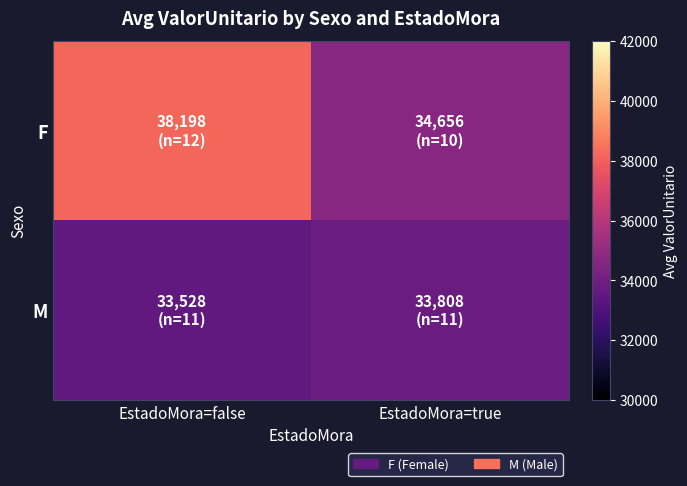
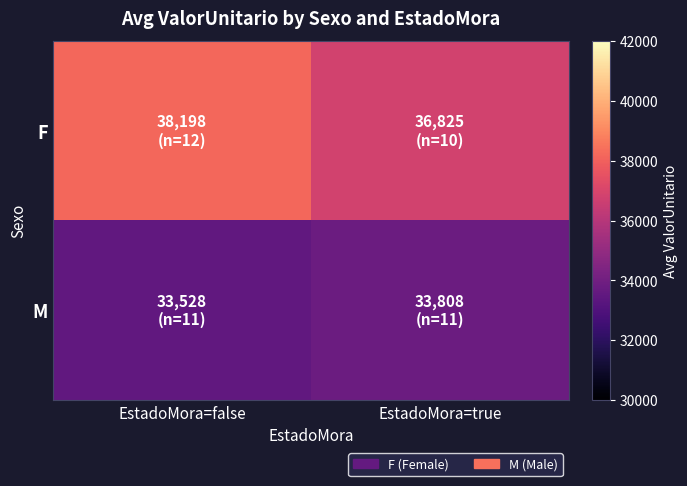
  {
    "F": {
-     "EstadoMora=true": "34,656"
+     "EstadoMora=true": "36,825"
    }
  }
